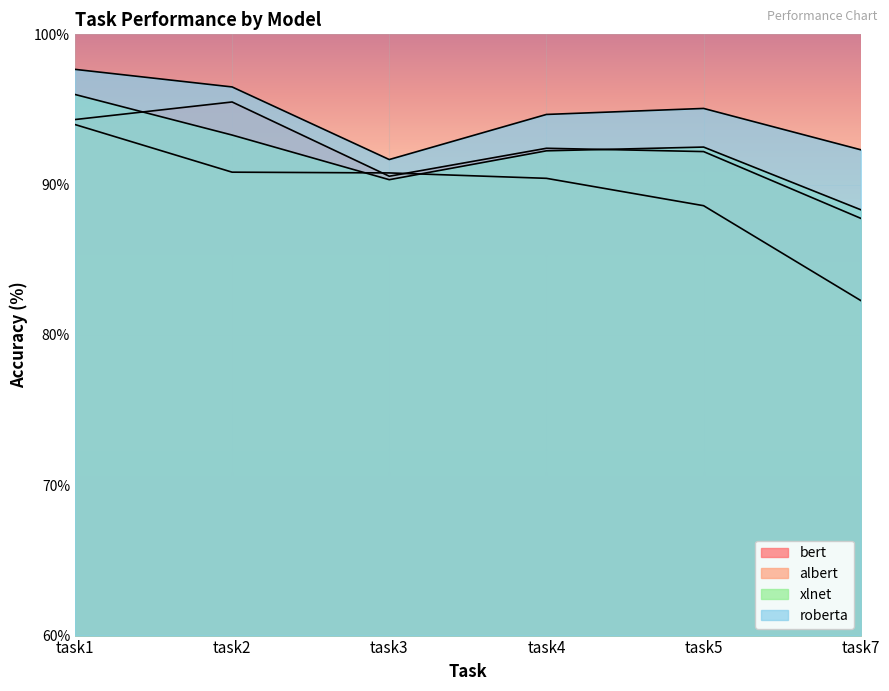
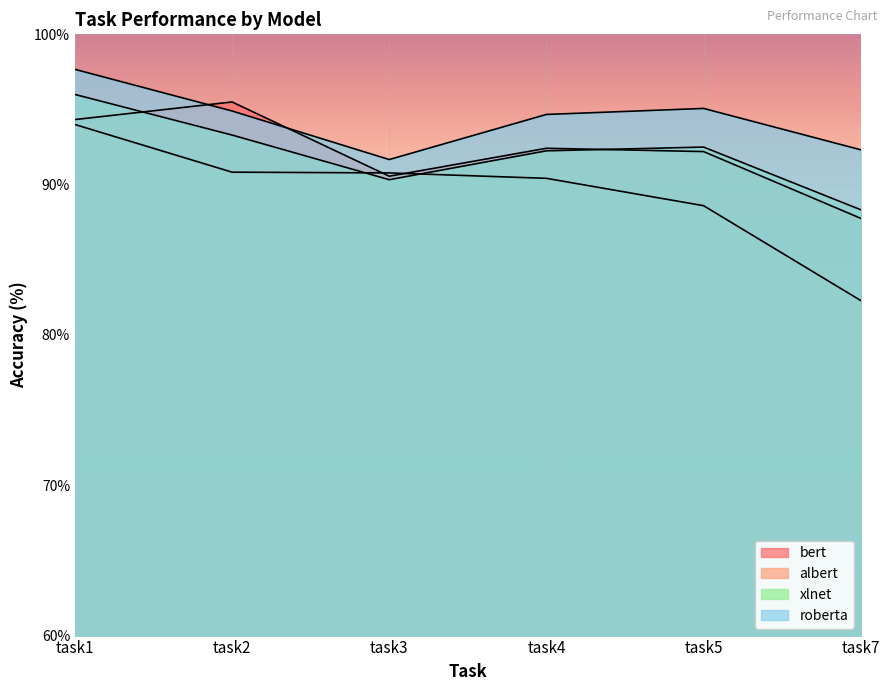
  {
    "xlnet": {
      "task1": "96.0%",
      "task2": "93.3%",
      "task3": "90.3%",
      "task5": "92.5%",
      "task7": "88.3%"
    },
    "roberta": {
      "task1": "97.7%",
-     "task2": "96.5%",
+     "task2": "94.9%",
      "task3": "91.7%",
      "task4": "94.7%",
      "task5": "95.1%",
      "task7": "92.3%"
    }
  }
